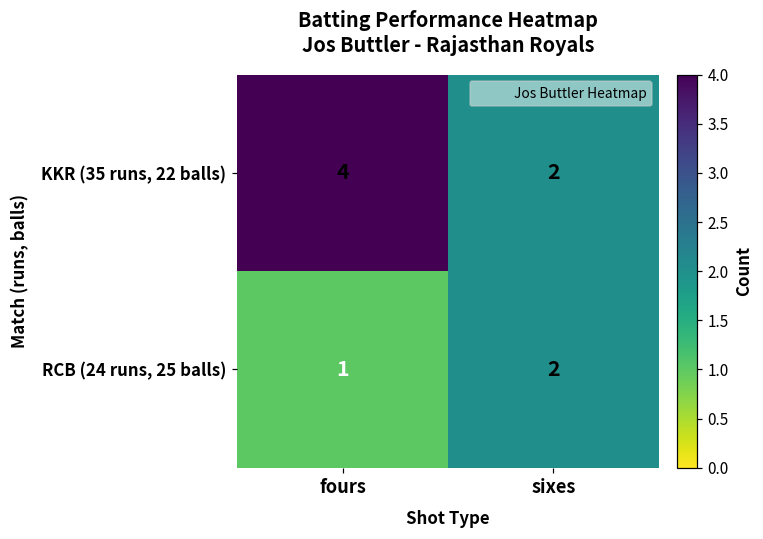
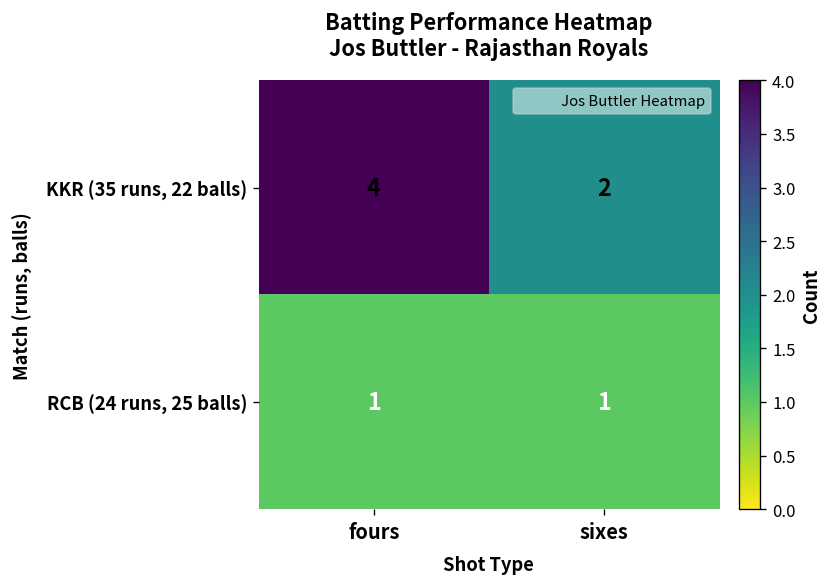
  {
    "KKR (35 runs, 22 balls)": {
      "fours": 4,
      "sixes": 2
    },
    "RCB (24 runs, 25 balls)": {
      "fours": 1,
-     "sixes": 2
+     "sixes": 1
    }
  }
